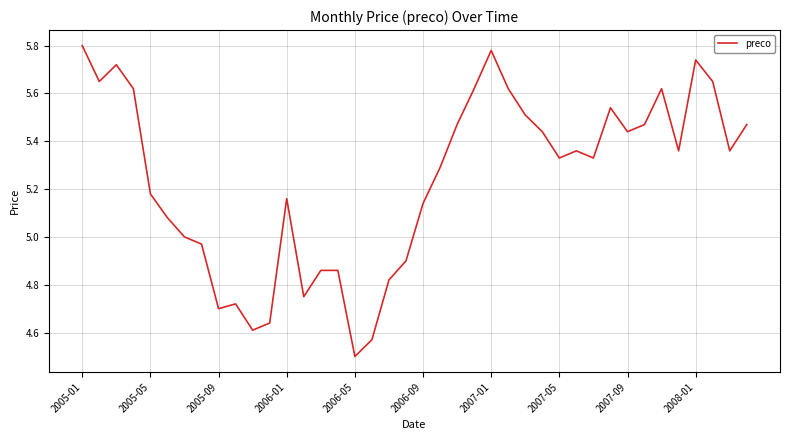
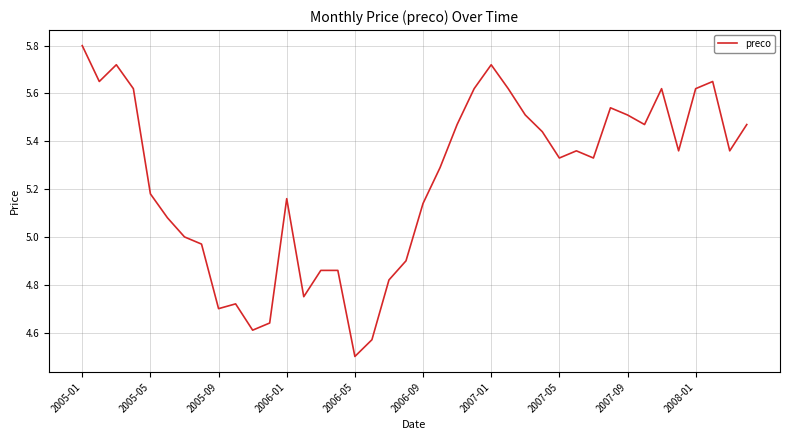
  {
    "2005-01": 5.80,
    "2005-05": 5.18,
    "2005-09": 4.70,
    "2006-01": 5.16,
    "2006-05": 4.50,
    "2006-09": 5.14,
-   "2007-01": 5.78,
+   "2007-01": 5.72,
    "2007-05": 5.33,
-   "2007-09": 5.44,
-   "2008-01": 5.74
+   "2007-09": 5.51,
+   "2008-01": 5.62
  }
